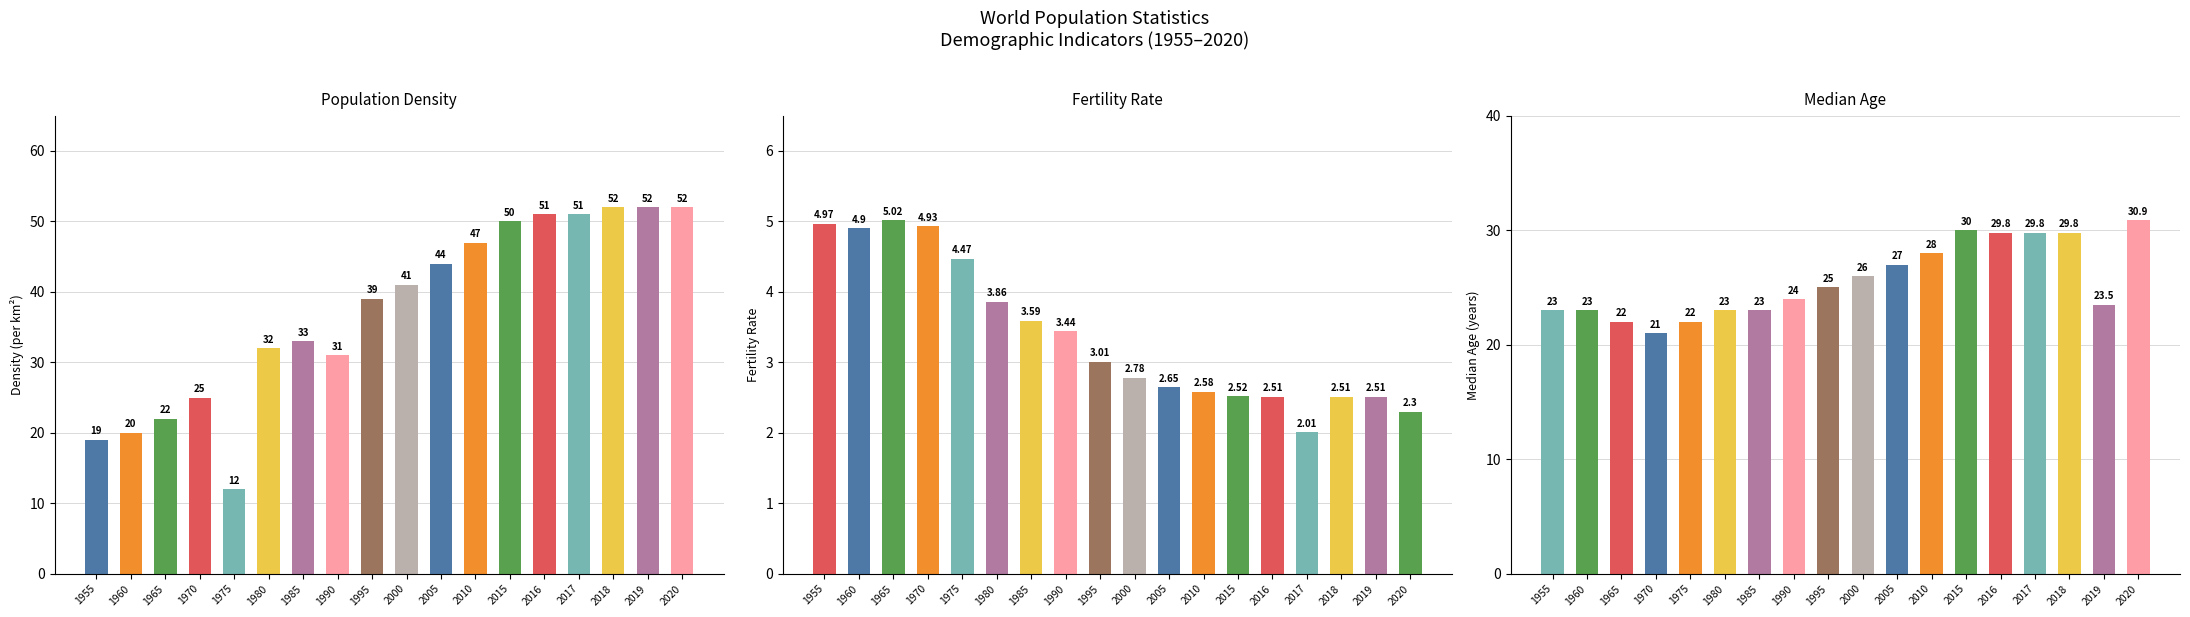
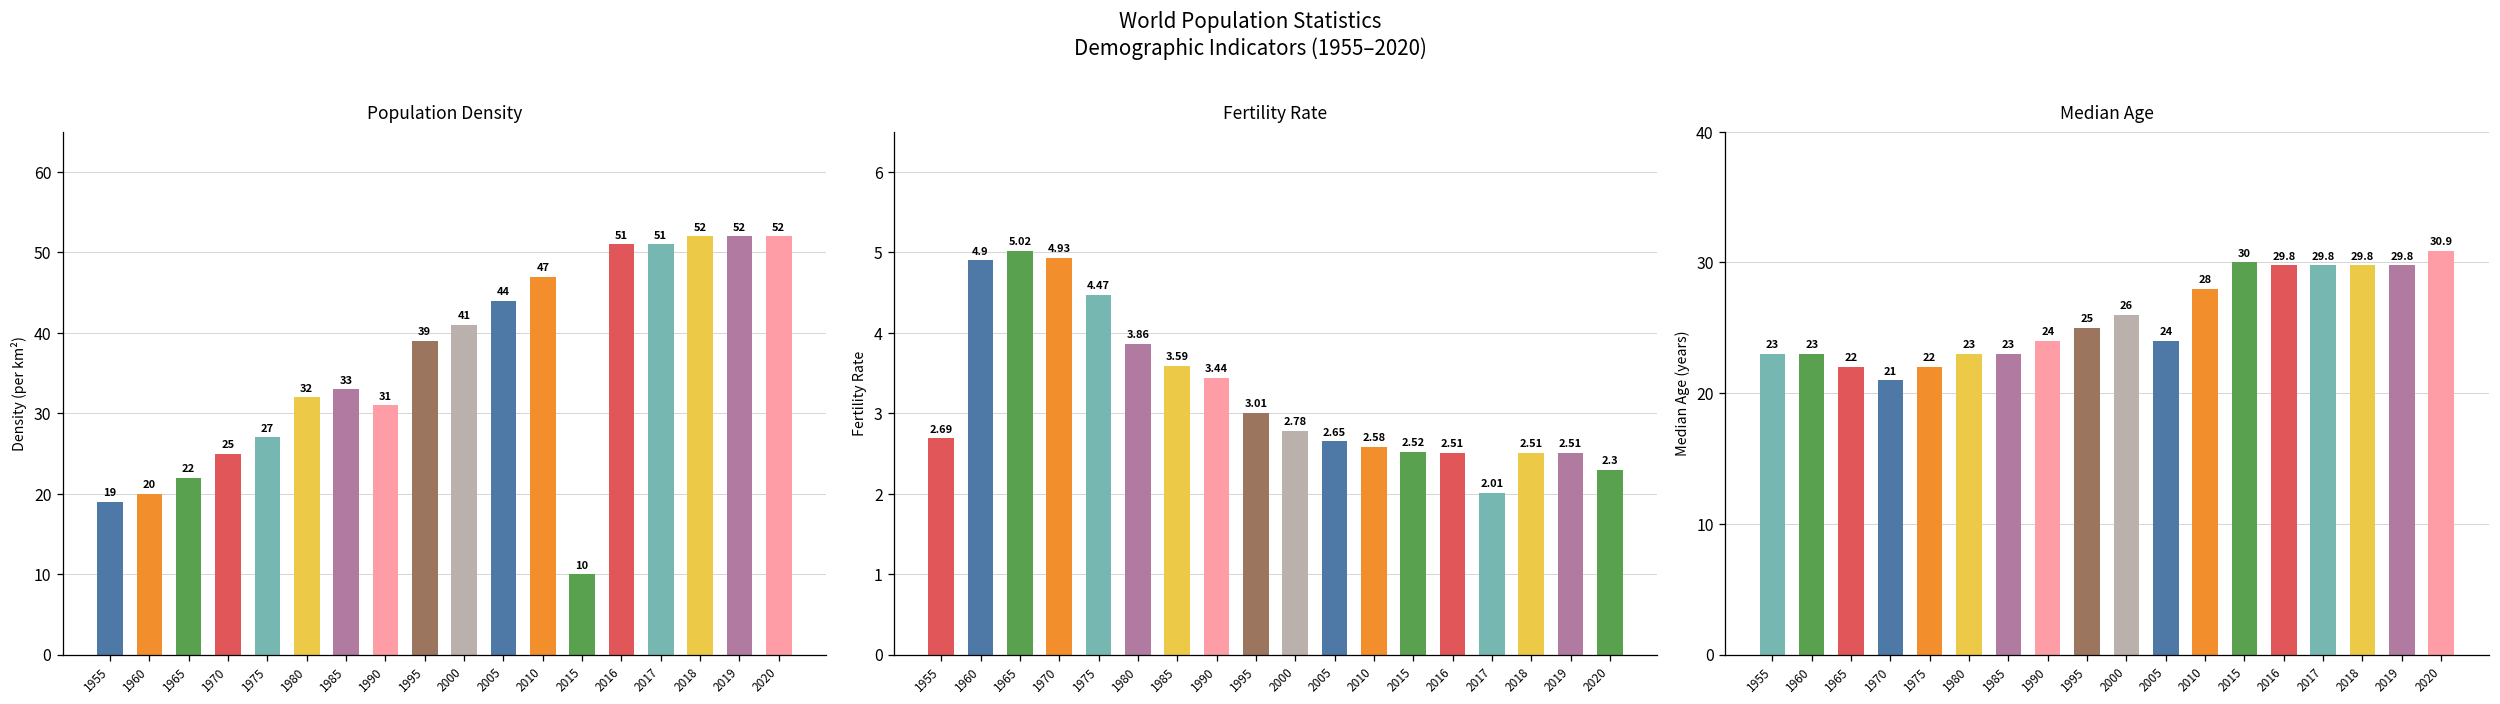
  {
    "Population Density": {
      "1955": 19,
      "1960": 20,
      "1965": 22,
      "1970": 25,
-     "1975": 12,
+     "1975": 27,
      "1980": 32,
      "1985": 33,
      "1990": 31,
      "1995": 39,
      "2000": 41,
      "2005": 44,
      "2010": 47,
-     "2015": 50,
+     "2015": 10,
      "2016": 51,
      "2017": 51,
      "2018": 52,
      "2019": 52,
      "2020": 52
    },
    "Fertility Rate": {
-     "1955": 4.97,
+     "1955": 2.69,
      "1960": 4.9,
      "1965": 5.02,
      "1970": 4.93,
      "1975": 4.47,
      "1980": 3.86,
      "1985": 3.59,
      "1990": 3.44,
      "1995": 3.01,
      "2000": 2.78,
      "2005": 2.65,
      "2010": 2.58,
      "2015": 2.52,
      "2016": 2.51,
      "2017": 2.01,
      "2018": 2.51,
      "2019": 2.51,
      "2020": 2.3
    },
    "Median Age": {
      "1955": 23,
      "1960": 23,
      "1965": 22,
      "1970": 21,
      "1975": 22,
      "1980": 23,
      "1985": 23,
      "1990": 24,
      "1995": 25,
      "2000": 26,
-     "2005": 27,
+     "2005": 24,
      "2010": 28,
      "2015": 30,
      "2016": 29.8,
      "2017": 29.8,
      "2018": 29.8,
-     "2019": 23.5,
+     "2019": 29.8,
      "2020": 30.9
    }
  }
